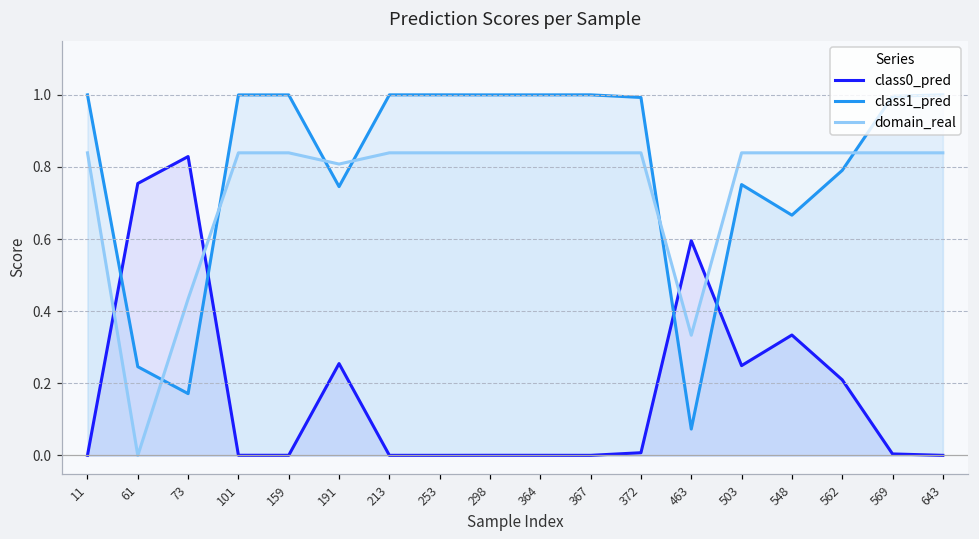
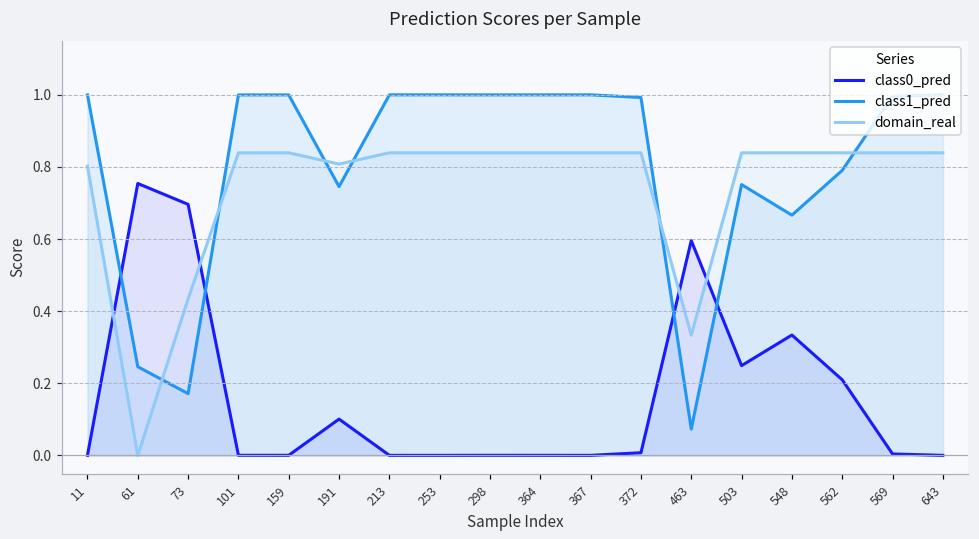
  {
    "class0_pred": {
      "11": 0.00,
      "61": 0.75,
-     "73": 0.83,
+     "73": 0.70,
      "101": 0.00,
      "159": 0.00,
-     "191": 0.25,
+     "191": 0.10,
      "213": 0.00,
      "253": 0.00,
      "298": 0.00,
      "364": 0.00,
      "367": 0.00,
      "372": 0.01,
      "463": 0.60,
      "503": 0.25,
      "548": 0.33,
      "562": 0.21,
      "569": 0.00,
      "643": 0.00
    },
    "class1_pred": {
      "11": 1.00,
      "61": 0.25,
      "73": 0.17,
      "101": 1.00,
      "159": 1.00,
      "191": 0.75,
      "213": 1.00,
      "253": 1.00,
      "298": 1.00,
      "364": 1.00,
      "367": 1.00,
      "372": 0.99,
      "463": 0.07,
      "503": 0.75,
      "548": 0.67,
      "562": 0.79
    },
    "domain_real": {
-     "11": 0.84,
+     "11": 0.80,
      "61": 0.00,
      "73": 0.43,
      "101": 0.84,
      "159": 0.84,
      "191": 0.81,
      "213": 0.84,
      "253": 0.84,
      "298": 0.84,
      "364": 0.84,
      "367": 0.84,
      "372": 0.84,
      "463": 0.33,
      "503": 0.84,
      "548": 0.84,
      "562": 0.84,
      "569": 0.84,
      "643": 0.84
    }
  }
